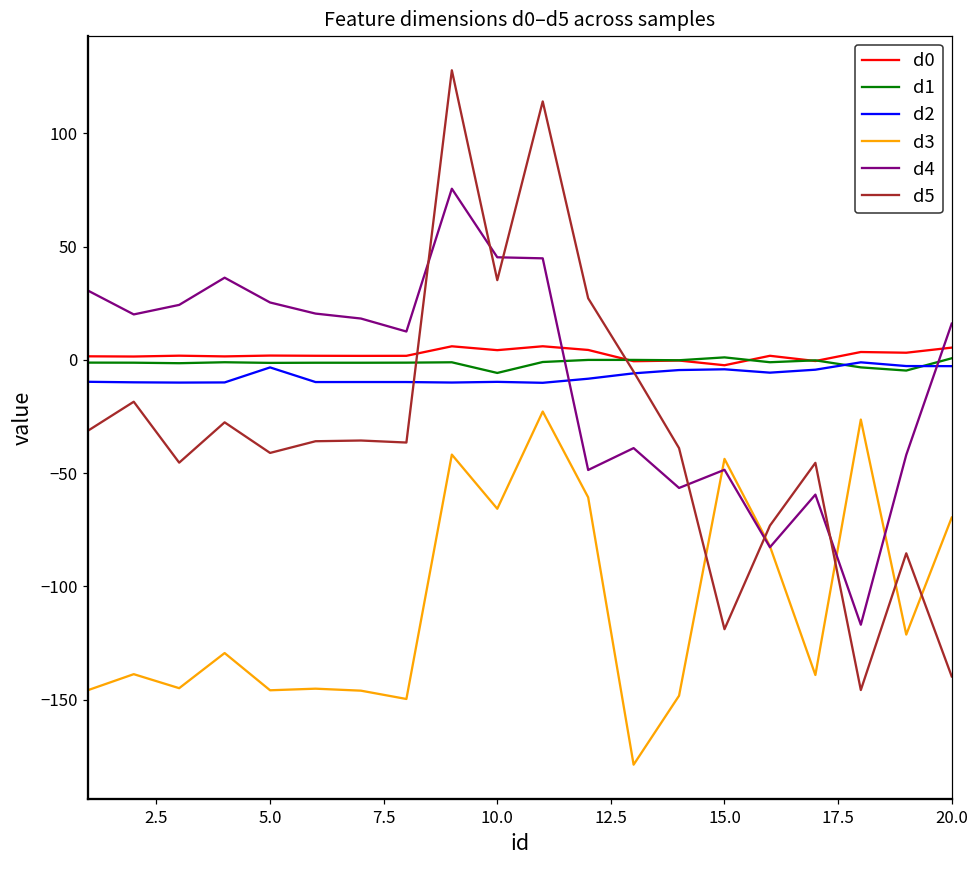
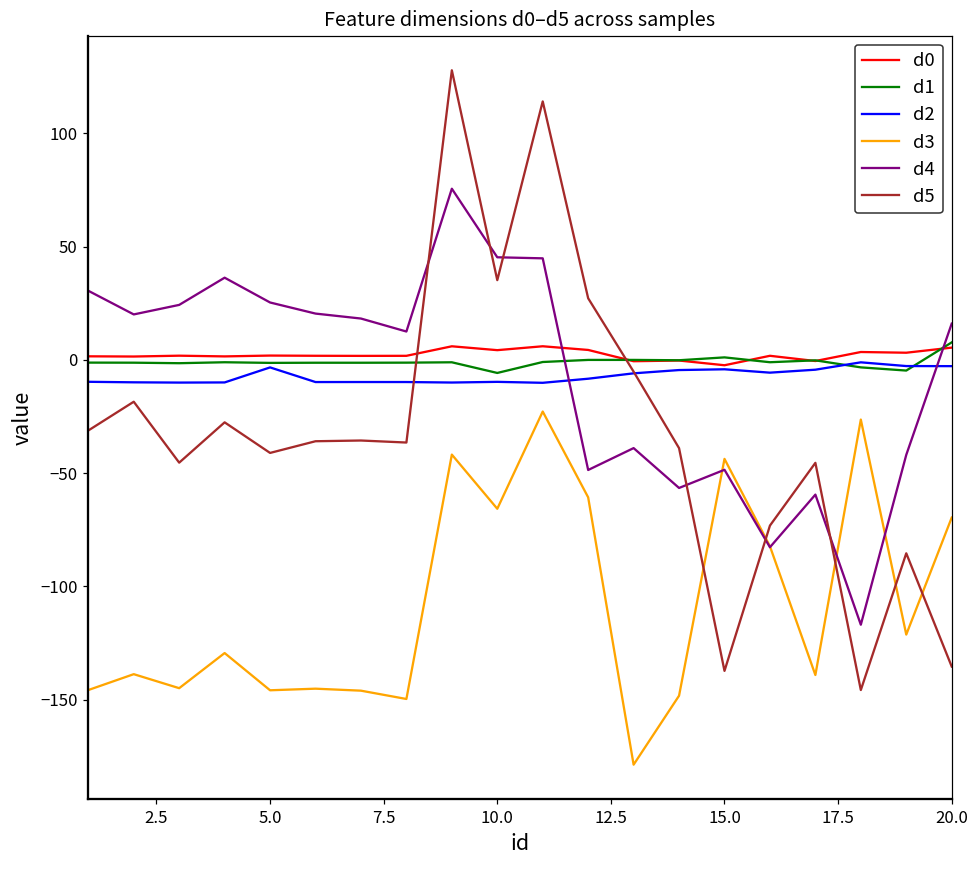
  {
    "d0": {
      "5.0": 2,
      "10.0": 4,
      "15.0": -2,
      "20.0": 5
    },
    "d1": {
      "5.0": -1,
      "10.0": -6,
      "15.0": 1,
-     "20.0": 1
+     "20.0": 8
    },
    "d2": {
      "5.0": -3,
      "10.0": -10,
      "15.0": -4,
      "20.0": -3
    },
    "d3": {
      "5.0": -146,
      "10.0": -66,
      "15.0": -44,
      "20.0": -70
    },
    "d4": {
      "5.0": 25,
      "10.0": 45,
      "15.0": -49,
      "20.0": 16
    },
    "d5": {
      "5.0": -41,
      "10.0": 35,
-     "15.0": -119,
-     "20.0": -140
+     "15.0": -137,
+     "20.0": -135
    }
  }
